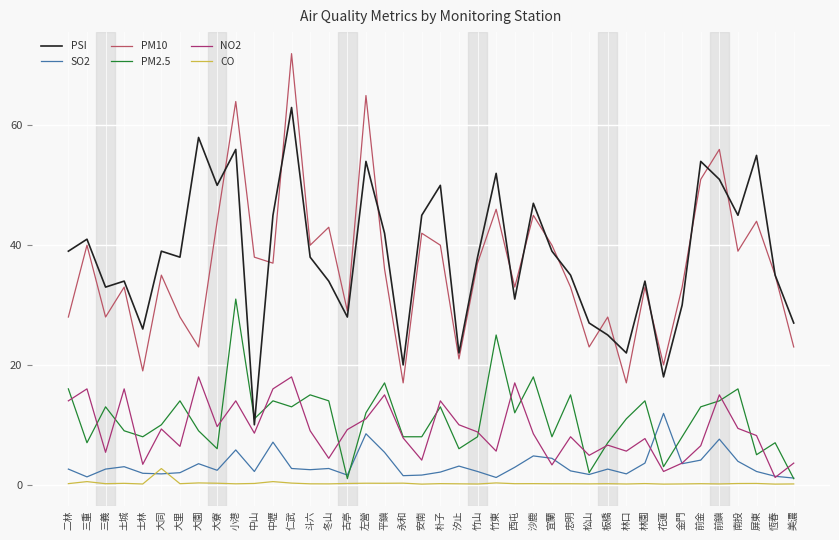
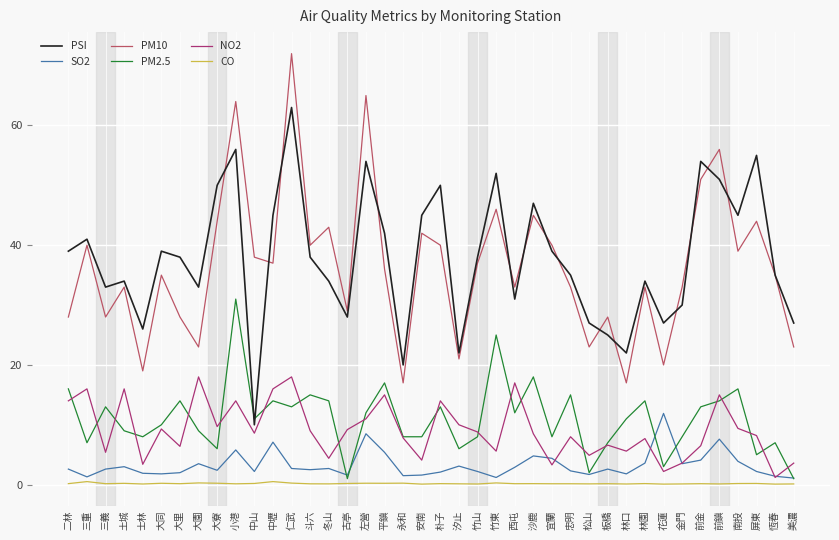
  {
    "PSI": {
      "二林": 39,
      "三重": 41,
      "三義": 33,
      "土城": 34,
      "士林": 26,
      "大同": 39,
      "大里": 38,
-     "大園": 58,
+     "大園": 33,
      "大寮": 50,
      "小港": 56,
      "中山": 10,
      "中壢": 45,
      "仁武": 63,
      "斗六": 38,
      "冬山": 34,
      "古亭": 28,
      "左營": 54,
      "平鎮": 42,
      "永和": 20,
      "安南": 45,
      "朴子": 50,
      "汐止": 22,
      "竹山": 38,
      "竹東": 52,
      "西屯": 31,
      "沙鹿": 47,
      "宜蘭": 39,
      "忠明": 35,
      "松山": 27,
      "板橋": 25,
      "林口": 22,
      "林園": 34,
-     "花蓮": 18,
+     "花蓮": 27,
      "金門": 30,
      "前金": 54,
      "前鎮": 51,
      "南投": 45,
      "屏東": 55,
      "美濃": 27
    },
    "SO2": {
      "二林": 3,
      "三重": 1,
      "三義": 3,
      "土城": 3,
      "士林": 2,
      "大同": 2,
      "大里": 2,
      "大園": 4,
      "大寮": 2,
      "小港": 6,
      "中山": 2,
      "中壢": 7,
      "仁武": 3,
      "斗六": 3,
      "冬山": 3,
      "古亭": 2,
      "左營": 9,
      "平鎮": 5,
      "永和": 2,
      "安南": 2,
      "朴子": 2,
      "汐止": 3,
      "竹山": 2,
      "竹東": 1,
      "西屯": 3,
      "沙鹿": 5,
      "宜蘭": 4,
      "忠明": 2,
      "板橋": 3,
      "林口": 2,
      "林園": 4,
      "花蓮": 12,
      "前金": 4,
      "前鎮": 8,
      "南投": 4,
      "屏東": 2
    },
    "PM2.5": {
      "二林": 16,
      "三重": 7,
      "三義": 13,
      "土城": 9,
      "士林": 8,
      "大同": 10,
      "大里": 14,
      "大園": 9,
      "大寮": 6,
      "小港": 31,
      "中山": 11,
      "中壢": 14,
      "仁武": 13,
      "斗六": 15,
      "冬山": 14,
      "古亭": 1,
      "左營": 12,
      "平鎮": 17,
      "安南": 8,
      "朴子": 13,
      "汐止": 6,
      "竹山": 8,
      "竹東": 25,
      "西屯": 12,
      "沙鹿": 18,
      "宜蘭": 8,
      "忠明": 15,
      "林口": 11,
      "林園": 14,
      "花蓮": 3,
      "金門": 8,
      "前金": 13,
      "前鎮": 14,
      "南投": 16,
      "屏東": 5,
      "恆春": 7
    },
    "CO": {
      "二林": 0,
      "三重": 1,
      "三義": 0,
      "土城": 0,
      "士林": 0,
-     "大同": 3,
+     "大同": 0,
      "大里": 0,
      "大園": 0,
      "大寮": 0,
      "小港": 0,
      "中山": 0,
      "中壢": 1,
      "仁武": 0,
      "斗六": 0,
      "冬山": 0,
      "古亭": 0,
      "左營": 0,
      "平鎮": 0,
      "永和": 0,
      "安南": 0,
      "朴子": 0,
      "汐止": 0,
      "竹山": 0,
      "竹東": 0,
      "西屯": 0,
      "沙鹿": 0,
      "宜蘭": 0,
      "忠明": 0,
      "松山": 0,
      "板橋": 0,
      "林口": 0,
      "林園": 0,
      "花蓮": 0,
      "金門": 0,
      "前金": 0,
      "前鎮": 0,
      "南投": 0,
      "屏東": 0,
      "恆春": 0,
      "美濃": 0
    }
  }
